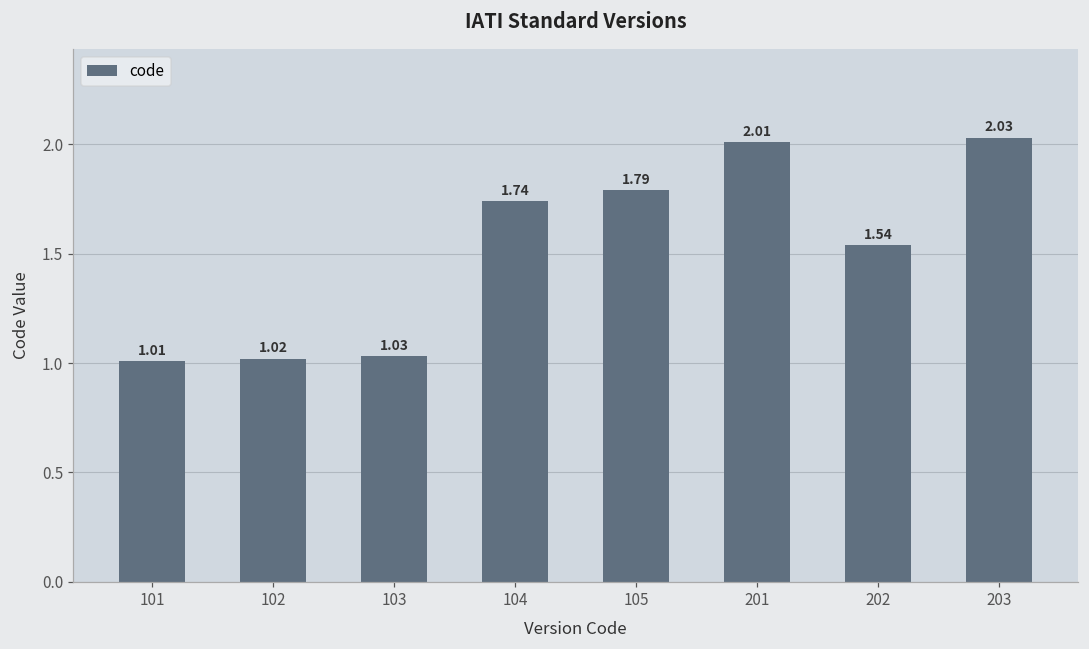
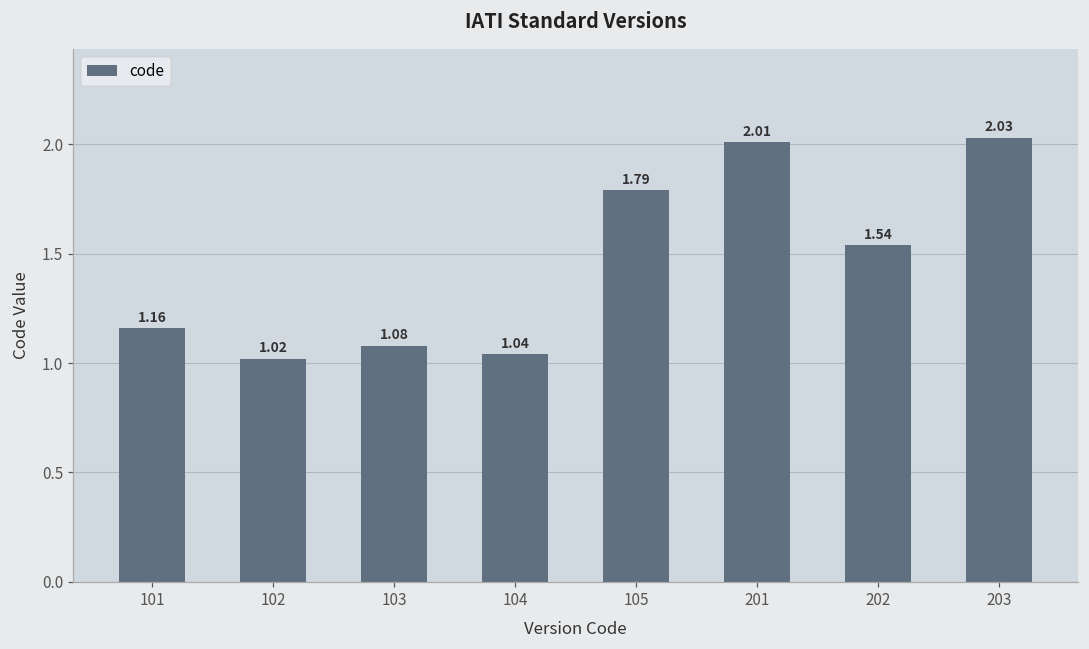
  {
-   "101": 1.01,
+   "101": 1.16,
    "102": 1.02,
-   "103": 1.03,
-   "104": 1.74,
+   "103": 1.08,
+   "104": 1.04,
    "105": 1.79,
    "201": 2.01,
    "202": 1.54,
    "203": 2.03
  }
